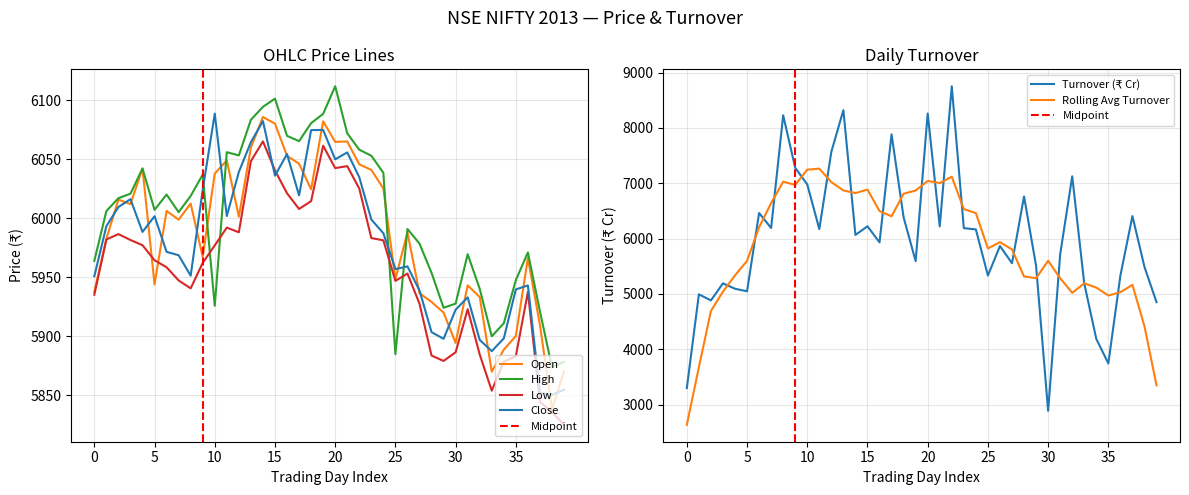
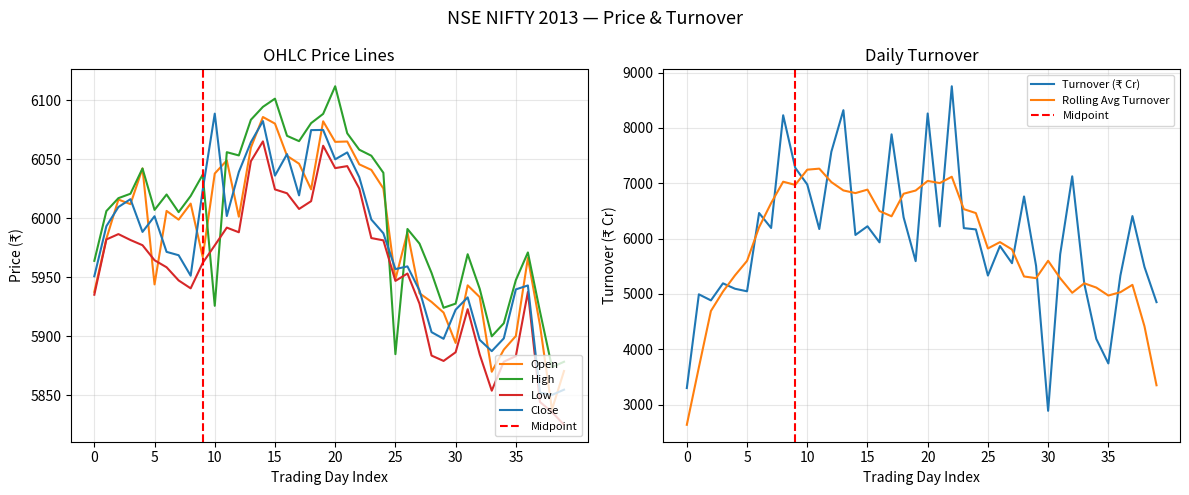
  {
    "OHLC Price Lines": {
      "Open": {
        "0": 5938,
        "5": 5944,
        "10": 6038,
        "15": 6080,
        "20": 6065,
        "30": 5894,
        "35": 5900
      },
      "High": {
        "0": 5964,
        "5": 6007,
        "10": 5926,
        "15": 6101,
        "20": 6112,
        "25": 5885,
        "30": 5928,
        "35": 5948
      },
      "Low": {
        "0": 5935,
        "5": 5964,
        "10": 5977,
-       "15": 6041,
+       "15": 6024,
        "20": 6042,
        "30": 5886
      },
      "Close": {
        "0": 5951,
        "5": 6002,
        "10": 6089,
        "15": 6036,
        "20": 6050,
        "25": 5957,
        "30": 5923,
        "35": 5940
      }
    },
    "Daily Turnover": {
      "Turnover (₹ Cr)": {
        "0": 3300,
        "5": 5000,
        "10": 7000,
        "15": 6200,
        "20": 8300,
        "25": 5300,
        "30": 2900,
        "35": 3700
      },
      "Rolling Avg Turnover": {
        "0": 2600,
        "5": 5600,
        "10": 7200,
        "15": 6900,
        "20": 7000,
        "25": 5800,
        "30": 5600,
        "35": 5000
      }
    }
  }
